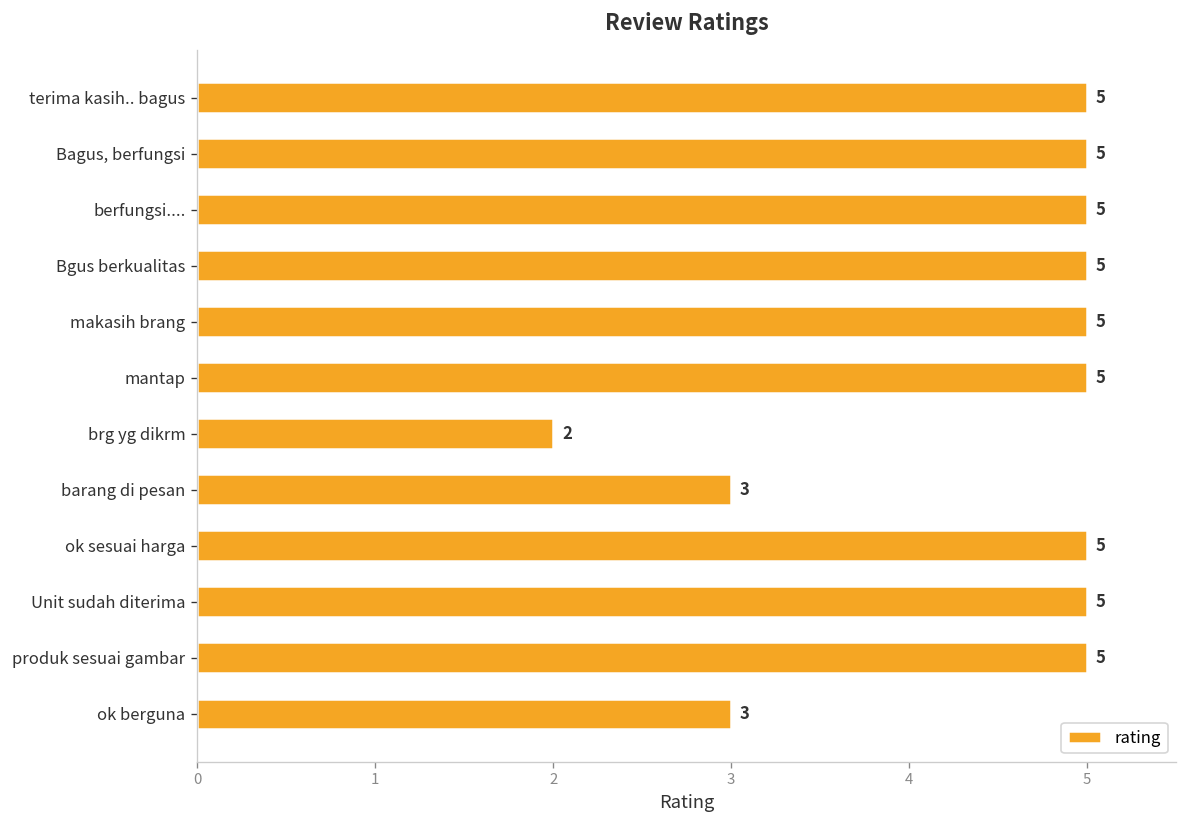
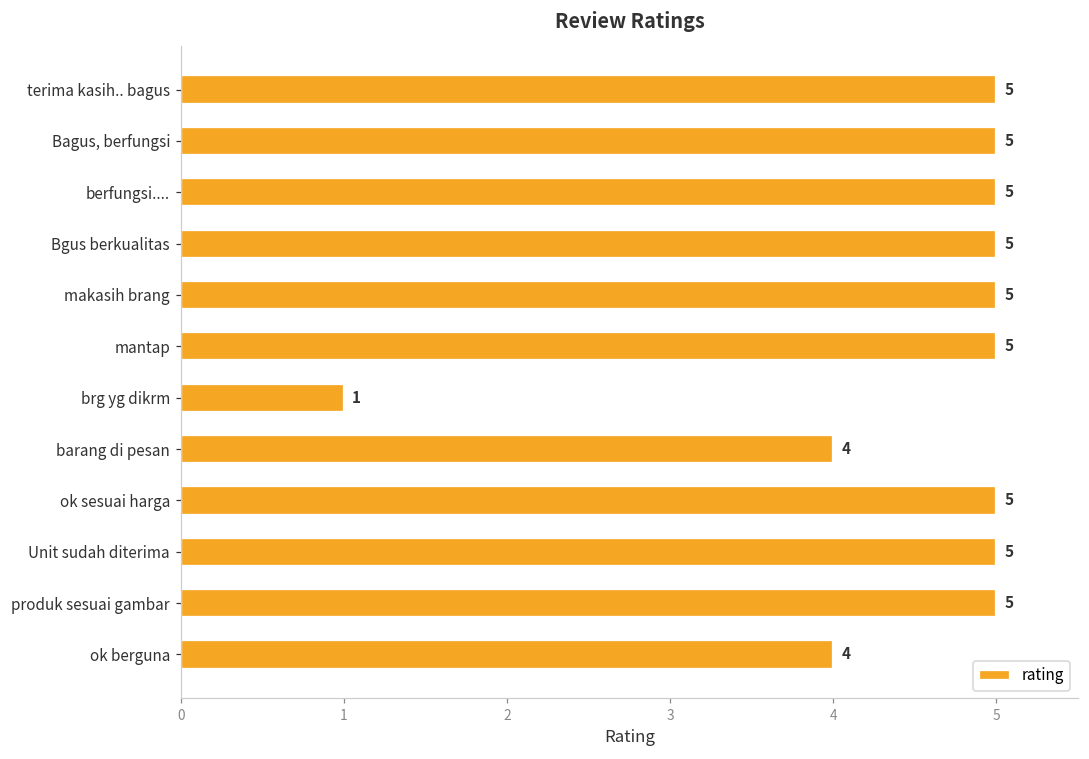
  {
    "terima kasih.. bagus": 5,
    "Bagus, berfungsi": 5,
    "berfungsi....": 5,
    "Bgus berkualitas": 5,
    "makasih brang": 5,
    "mantap": 5,
-   "brg yg dikrm": 2,
-   "barang di pesan": 3,
+   "brg yg dikrm": 1,
+   "barang di pesan": 4,
    "ok sesuai harga": 5,
    "Unit sudah diterima": 5,
    "produk sesuai gambar": 5,
-   "ok berguna": 3
+   "ok berguna": 4
  }
